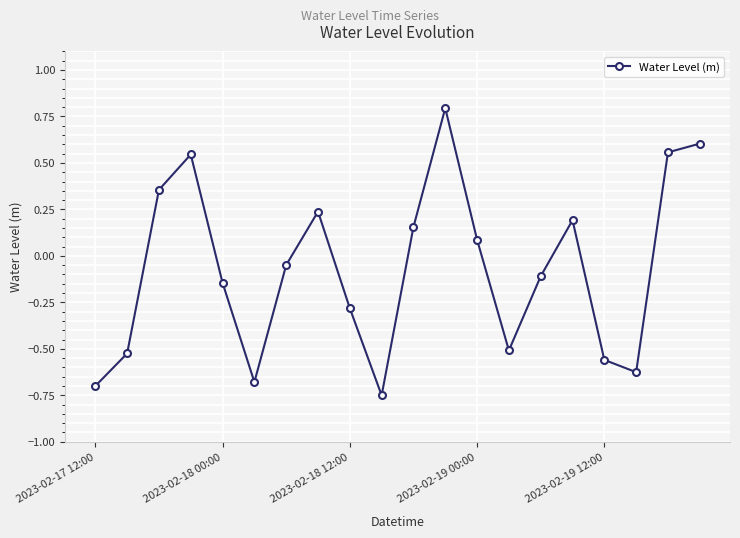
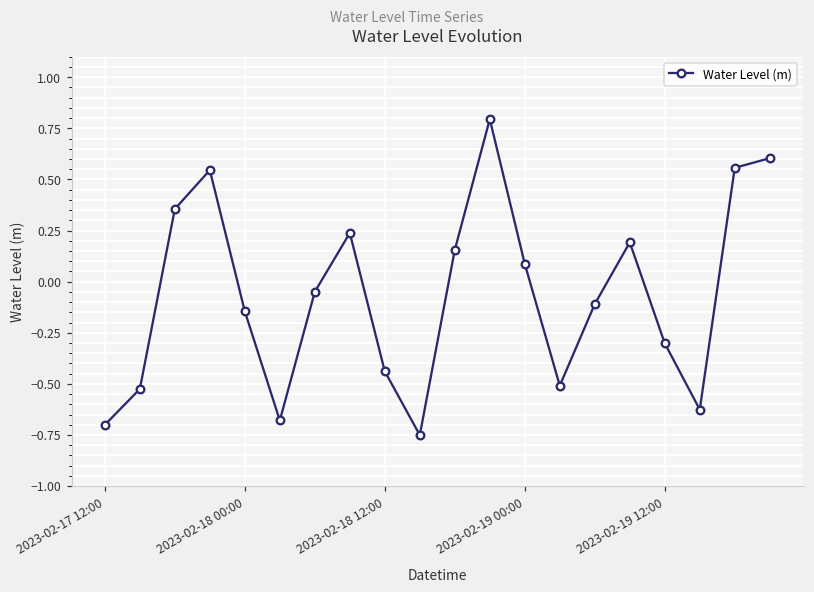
  {
    "2023-02-17 12:00": -0.70,
    "2023-02-18 00:00": -0.15,
-   "2023-02-18 12:00": -0.28,
+   "2023-02-18 12:00": -0.44,
    "2023-02-19 00:00": 0.09,
-   "2023-02-19 12:00": -0.56
+   "2023-02-19 12:00": -0.30
  }
